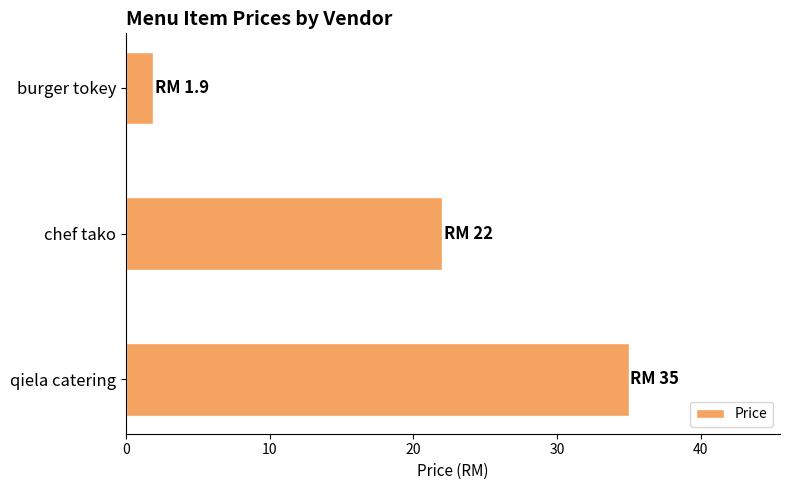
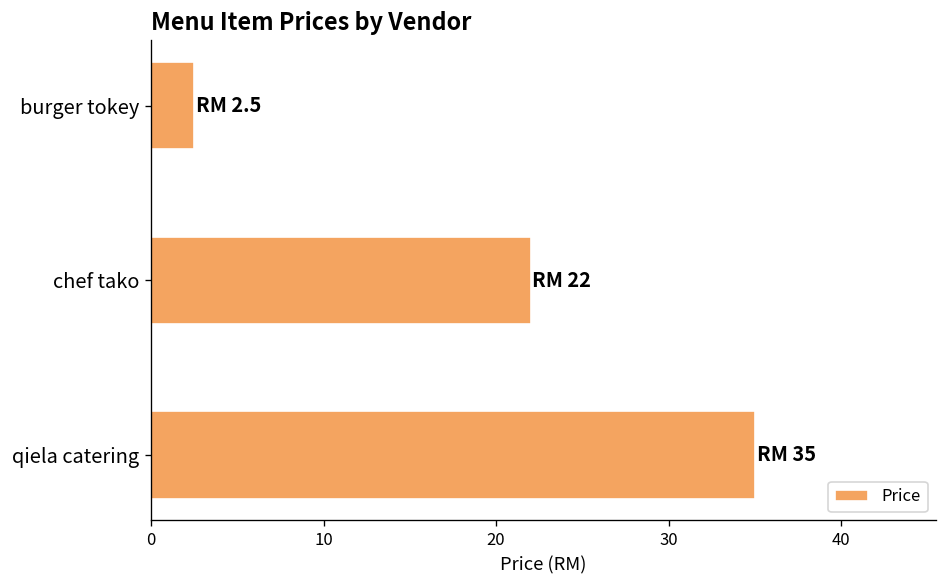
  {
-   "burger tokey": 1.9,
+   "burger tokey": 2.5,
    "chef tako": 22,
    "qiela catering": 35
  }
